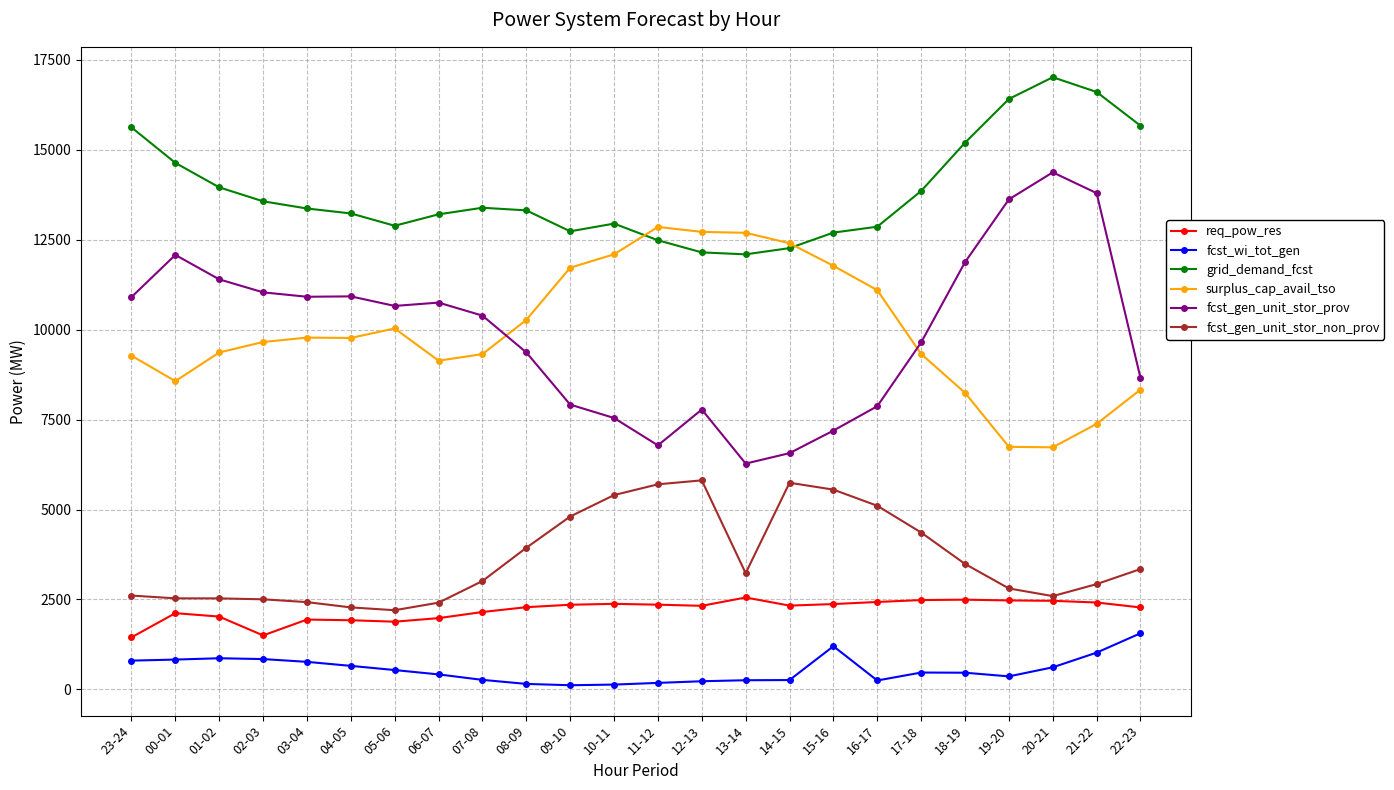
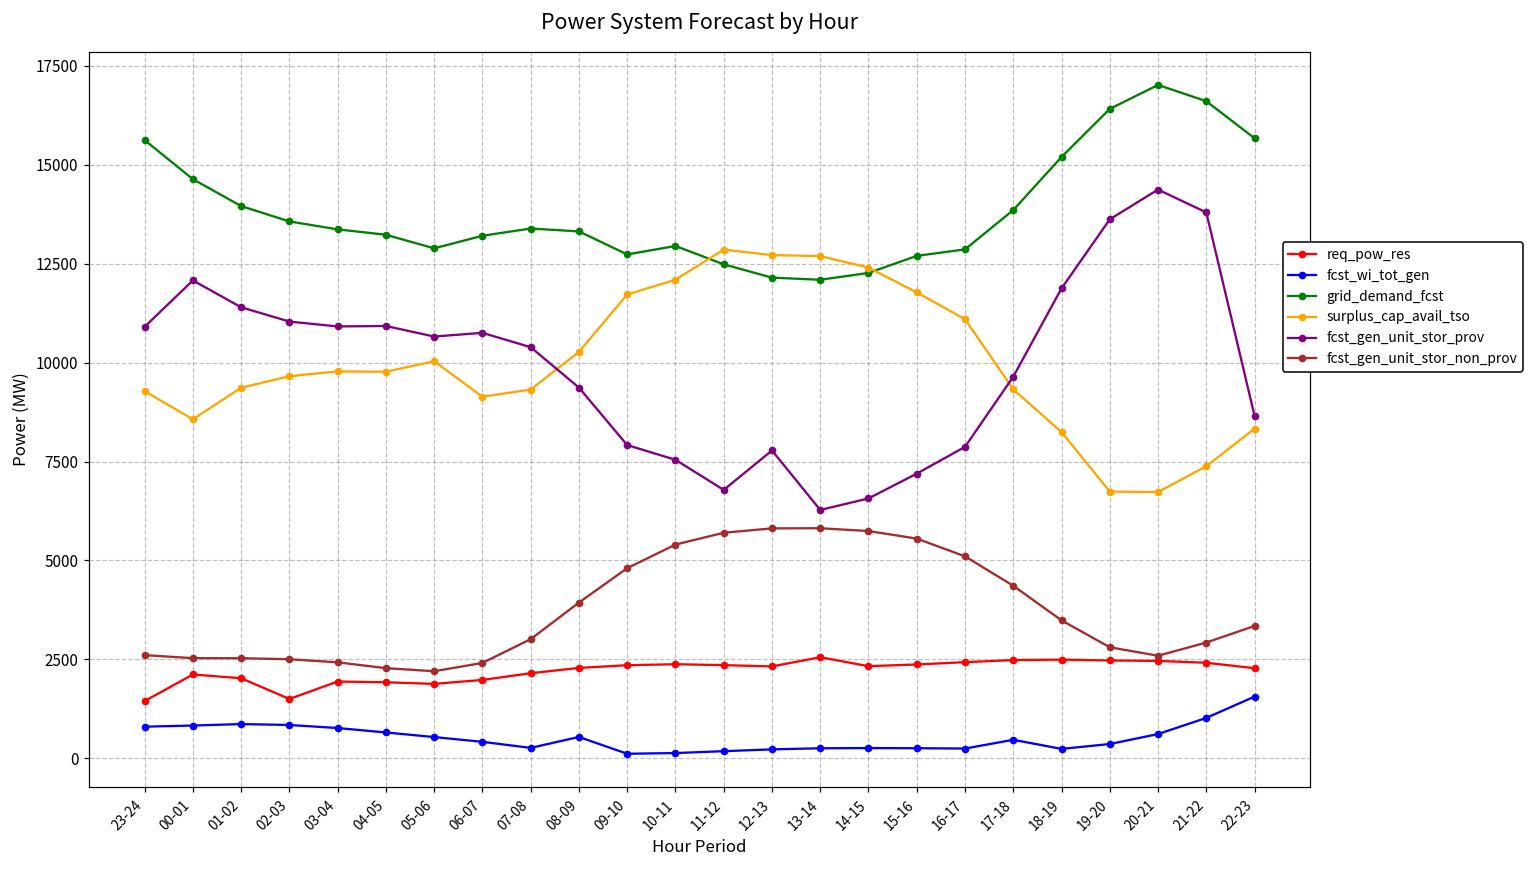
  {
    "req_pow_res": {
      "23-24": 1400,
      "00-01": 2100,
      "01-02": 2000,
      "02-03": 1500,
      "03-04": 1900,
      "04-05": 1900,
      "05-06": 1900,
      "06-07": 2000,
      "07-08": 2200,
      "08-09": 2300,
      "09-10": 2400,
      "10-11": 2400,
      "11-12": 2400,
      "12-13": 2300,
      "13-14": 2600,
      "14-15": 2300,
      "15-16": 2400,
      "16-17": 2400,
      "17-18": 2500,
      "18-19": 2500,
      "19-20": 2500,
      "20-21": 2500,
      "21-22": 2400,
      "22-23": 2300
    },
    "fcst_wi_tot_gen": {
      "23-24": 800,
      "00-01": 800,
      "01-02": 900,
      "02-03": 800,
      "03-04": 800,
      "04-05": 700,
      "05-06": 500,
      "06-07": 400,
      "07-08": 300,
-     "08-09": 200,
+     "08-09": 500,
      "09-10": 100,
      "10-11": 100,
      "11-12": 200,
      "12-13": 200,
      "13-14": 300,
      "14-15": 300,
-     "15-16": 1200,
+     "15-16": 300,
      "16-17": 200,
      "17-18": 500,
-     "18-19": 500,
+     "18-19": 200,
      "19-20": 400,
      "20-21": 600,
      "21-22": 1000,
      "22-23": 1600
    },
    "grid_demand_fcst": {
      "23-24": 15600,
      "00-01": 14600,
      "01-02": 14000,
      "02-03": 13600,
      "03-04": 13400,
      "04-05": 13200,
      "05-06": 12900,
      "06-07": 13200,
      "07-08": 13400,
      "08-09": 13300,
      "09-10": 12700,
      "10-11": 12900,
      "11-12": 12500,
      "12-13": 12100,
      "13-14": 12100,
      "14-15": 12300,
      "15-16": 12700,
      "16-17": 12900,
      "17-18": 13900,
      "18-19": 15200,
      "19-20": 16400,
      "20-21": 17000,
      "21-22": 16600,
      "22-23": 15700
    },
    "surplus_cap_avail_tso": {
      "23-24": 9300,
      "00-01": 8600,
      "01-02": 9400,
      "02-03": 9700,
      "03-04": 9800,
      "04-05": 9800,
      "05-06": 10000,
      "06-07": 9100,
      "07-08": 9300,
      "08-09": 10300,
      "09-10": 11700,
      "10-11": 12100,
      "11-12": 12900,
      "12-13": 12700,
      "13-14": 12700,
      "14-15": 12400,
      "15-16": 11800,
      "16-17": 11100,
      "17-18": 9300,
      "18-19": 8200,
      "19-20": 6700,
      "20-21": 6700,
      "21-22": 7400,
      "22-23": 8300
    },
    "fcst_gen_unit_stor_prov": {
      "23-24": 10900,
      "00-01": 12100,
      "01-02": 11400,
      "02-03": 11000,
      "03-04": 10900,
      "04-05": 10900,
      "05-06": 10700,
      "06-07": 10800,
      "07-08": 10400,
      "08-09": 9400,
      "09-10": 7900,
      "10-11": 7500,
      "11-12": 6800,
      "12-13": 7800,
      "13-14": 6300,
      "14-15": 6600,
      "15-16": 7200,
      "16-17": 7900,
      "17-18": 9600,
      "18-19": 11900,
      "19-20": 13600,
      "20-21": 14400,
      "21-22": 13800,
      "22-23": 8700
    },
    "fcst_gen_unit_stor_non_prov": {
      "23-24": 2600,
      "00-01": 2500,
      "01-02": 2500,
      "02-03": 2500,
      "03-04": 2400,
      "04-05": 2300,
      "05-06": 2200,
      "06-07": 2400,
      "07-08": 3000,
      "08-09": 3900,
      "09-10": 4800,
      "10-11": 5400,
      "11-12": 5700,
      "12-13": 5800,
-     "13-14": 3200,
+     "13-14": 5800,
      "14-15": 5700,
      "15-16": 5600,
      "16-17": 5100,
      "17-18": 4400,
      "18-19": 3500,
      "19-20": 2800,
      "20-21": 2600,
      "21-22": 2900,
      "22-23": 3300
    }
  }
